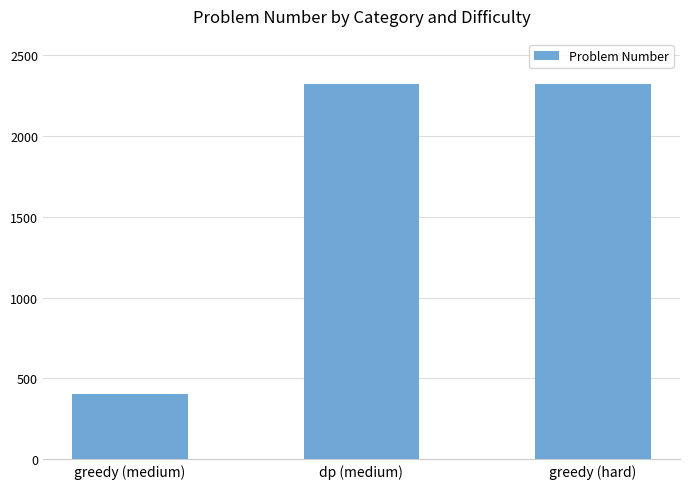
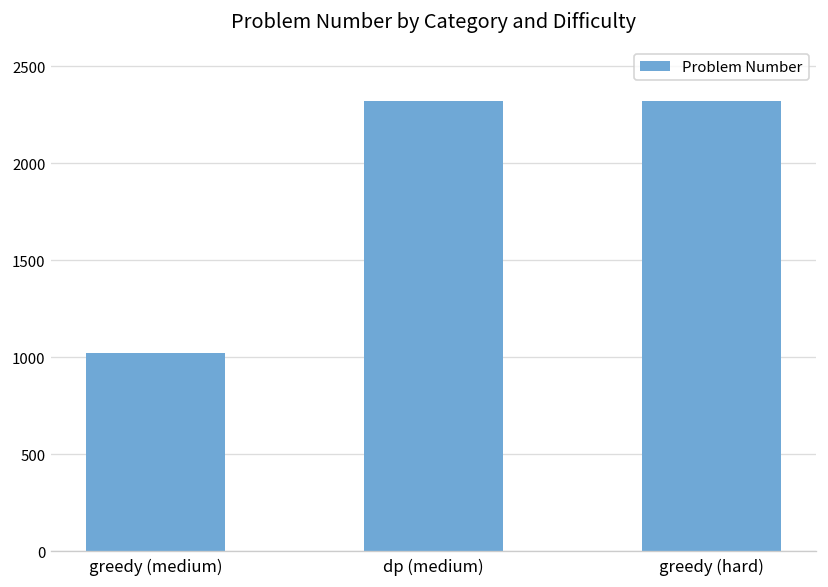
  {
-   "greedy (medium)": 400,
+   "greedy (medium)": 1020,
    "dp (medium)": 2320,
    "greedy (hard)": 2320
  }
